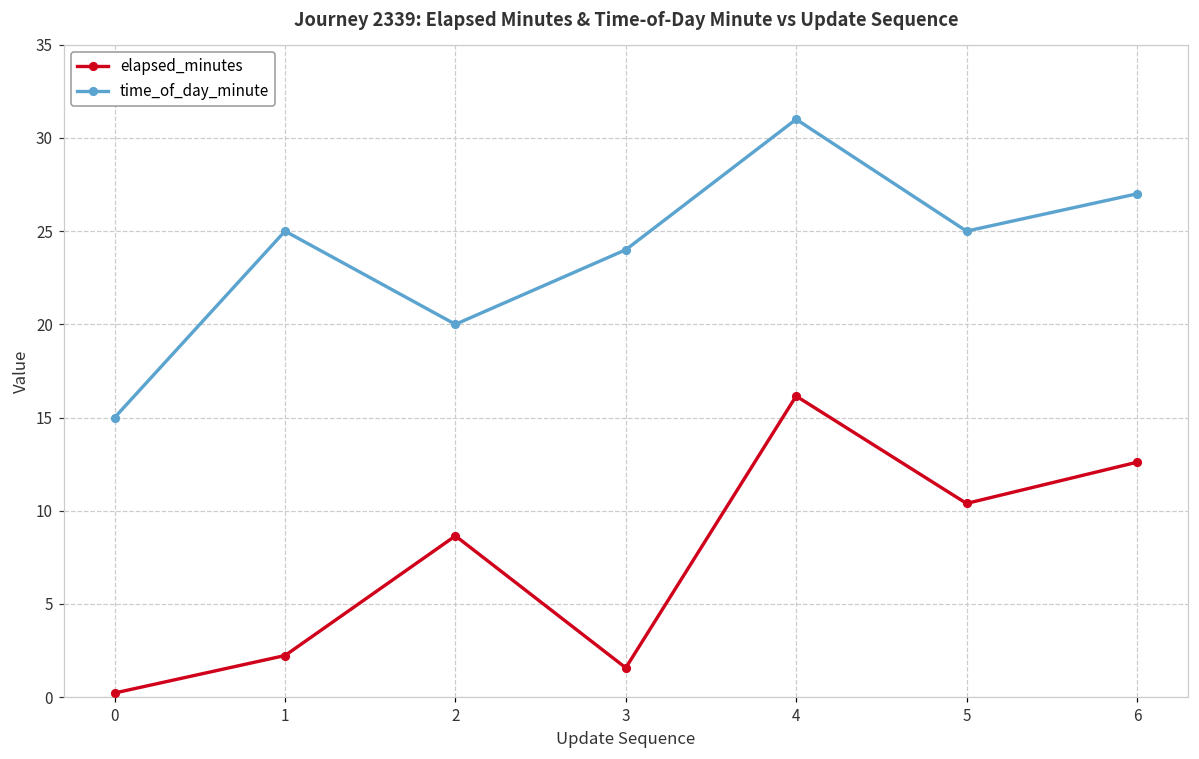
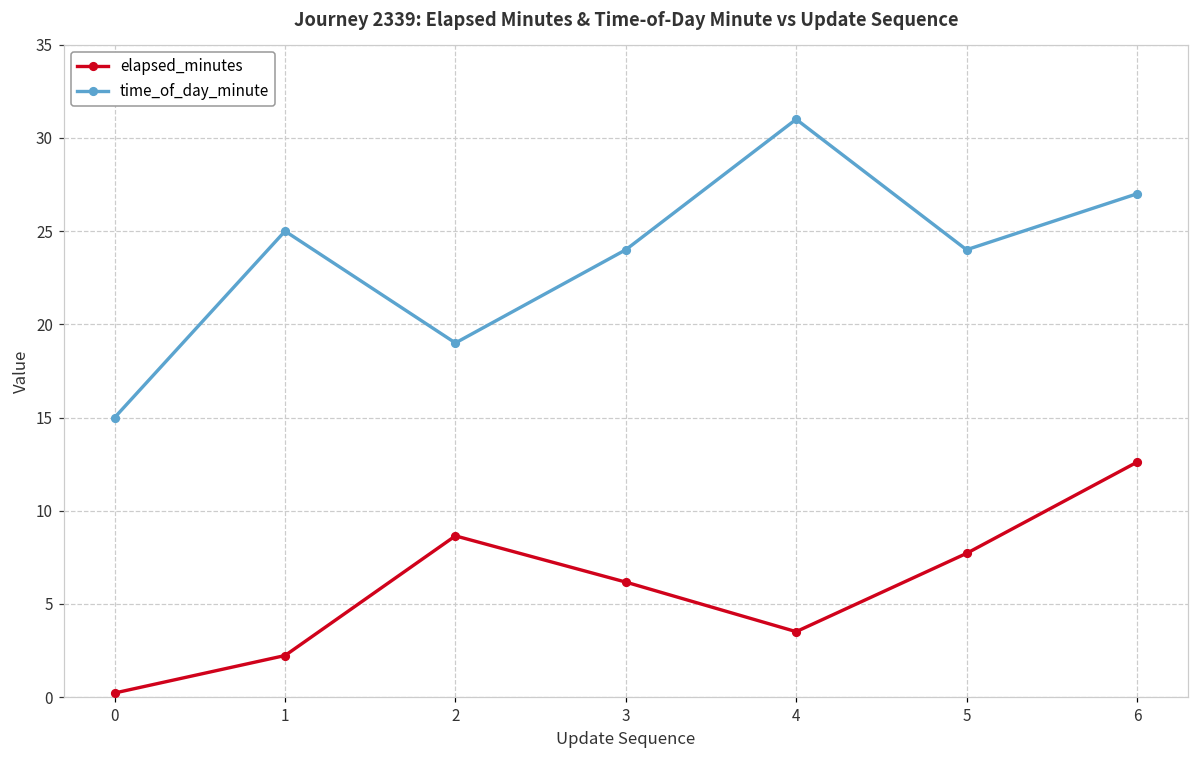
  {
    "elapsed_minutes": {
      "0": 0.2,
      "1": 2.2,
      "2": 8.7,
-     "3": 1.6,
-     "4": 16.2,
-     "5": 10.4,
+     "3": 6.2,
+     "4": 3.5,
+     "5": 7.7,
      "6": 12.6
    },
    "time_of_day_minute": {
      "0": 15,
      "1": 25,
-     "2": 20,
+     "2": 19,
      "3": 24,
      "4": 31,
-     "5": 25,
+     "5": 24,
      "6": 27
    }
  }
